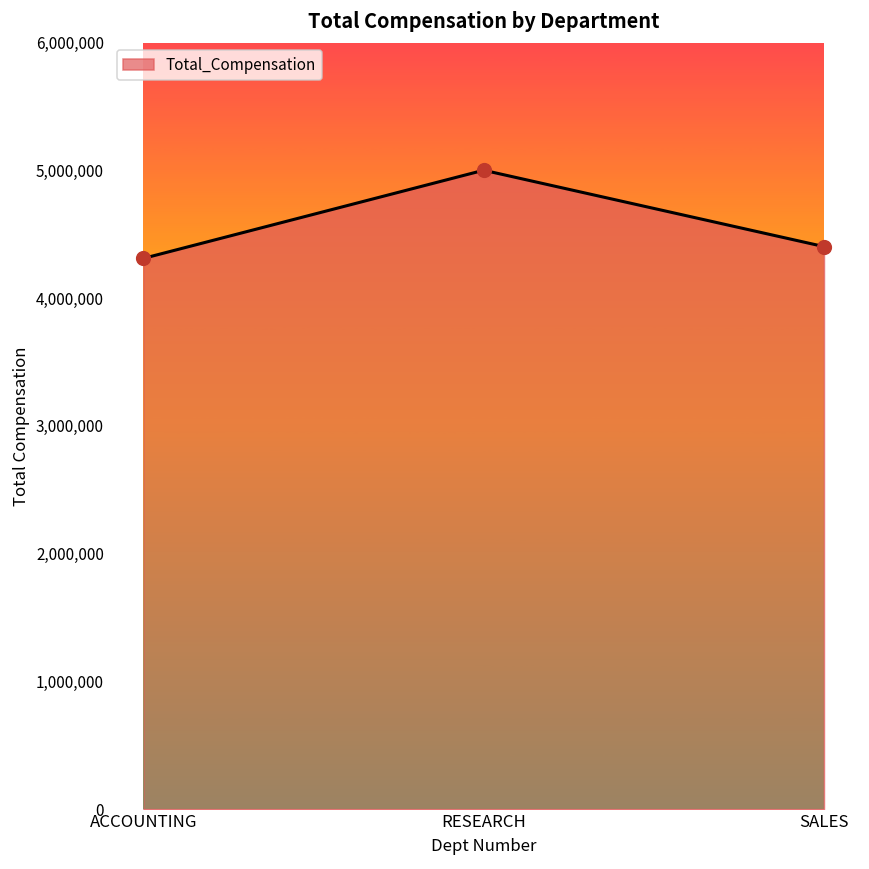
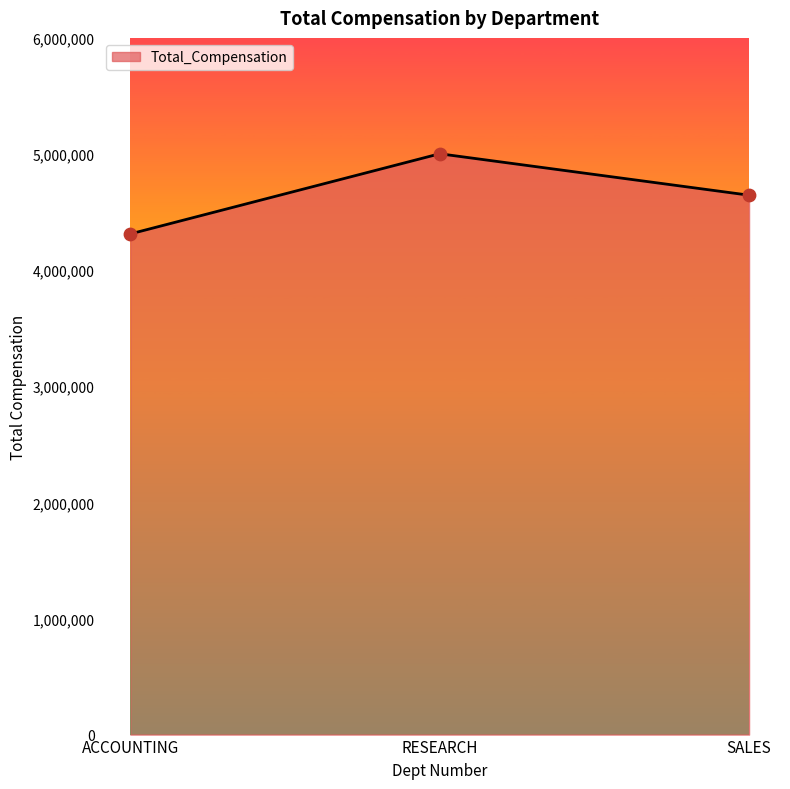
  {
    "ACCOUNTING": "4,310,000",
    "RESEARCH": "5,000,000",
-   "SALES": "4,400,000"
+   "SALES": "4,650,000"
  }
